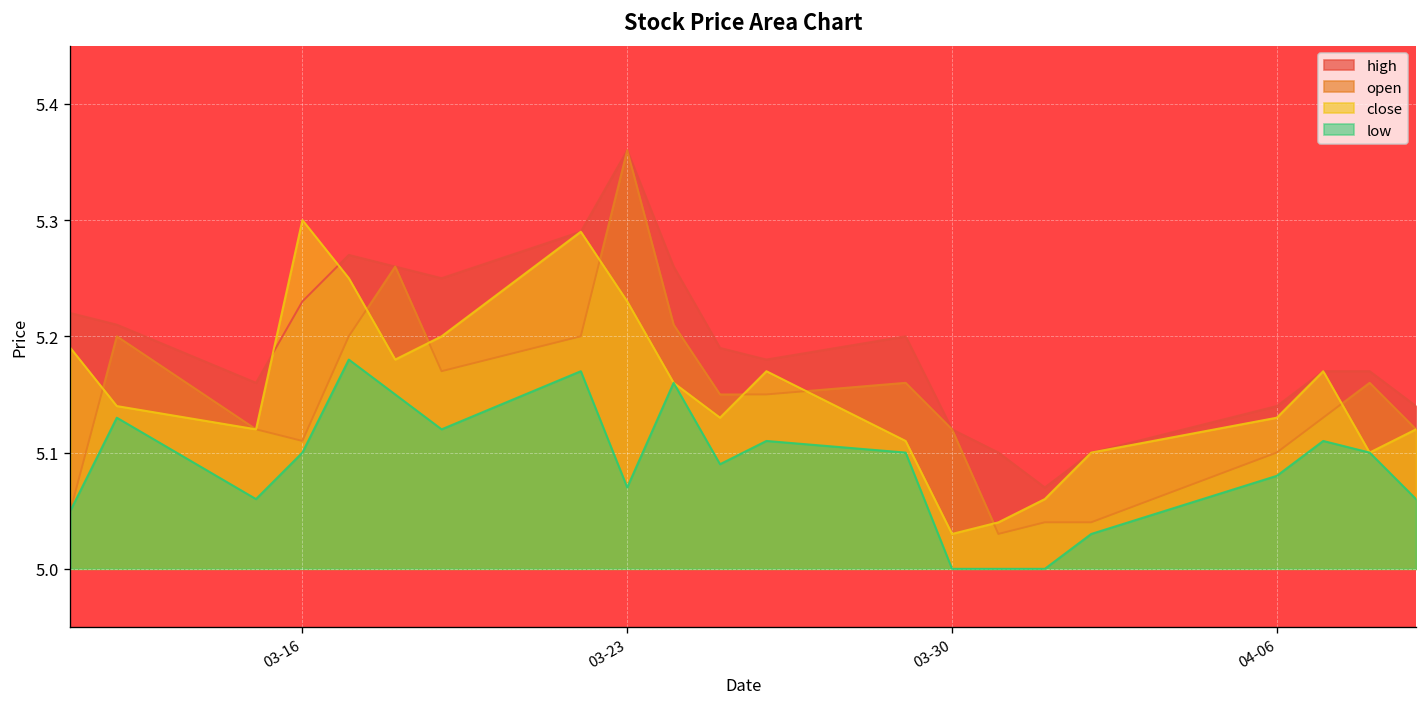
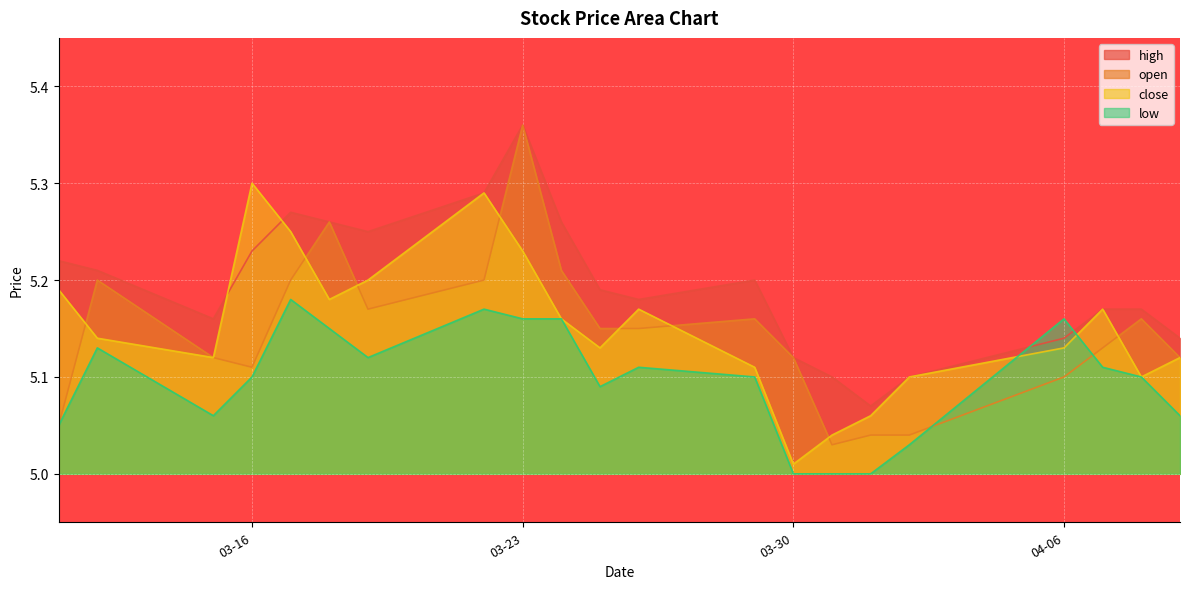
  {
    "close": {
      "03-16": 5.30,
      "03-23": 5.23,
-     "03-30": 5.03,
+     "03-30": 5.01,
      "04-06": 5.13
    },
    "low": {
      "03-16": 5.10,
-     "03-23": 5.07,
+     "03-23": 5.16,
      "03-30": 5.00,
-     "04-06": 5.08
+     "04-06": 5.16
    }
  }
